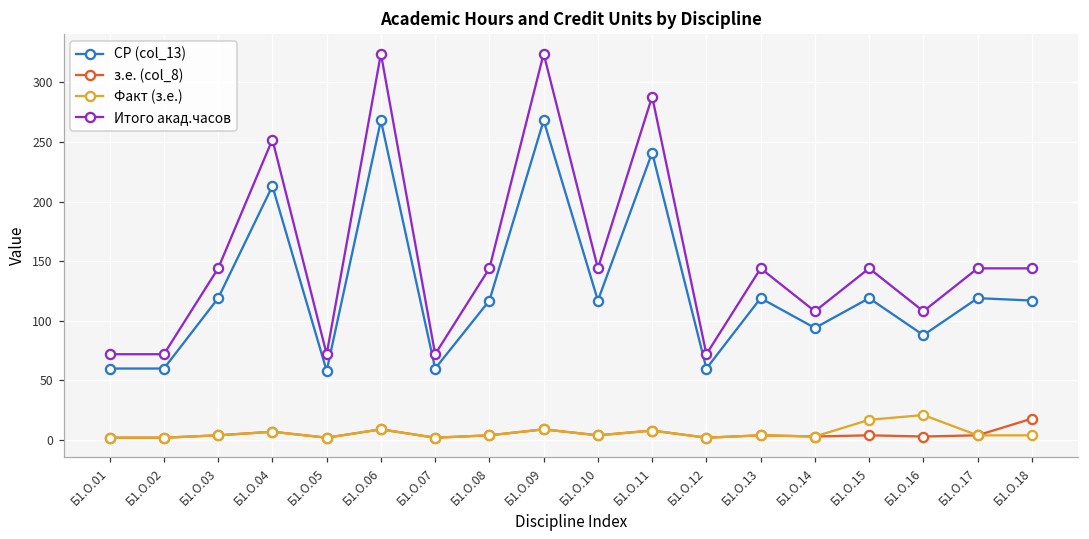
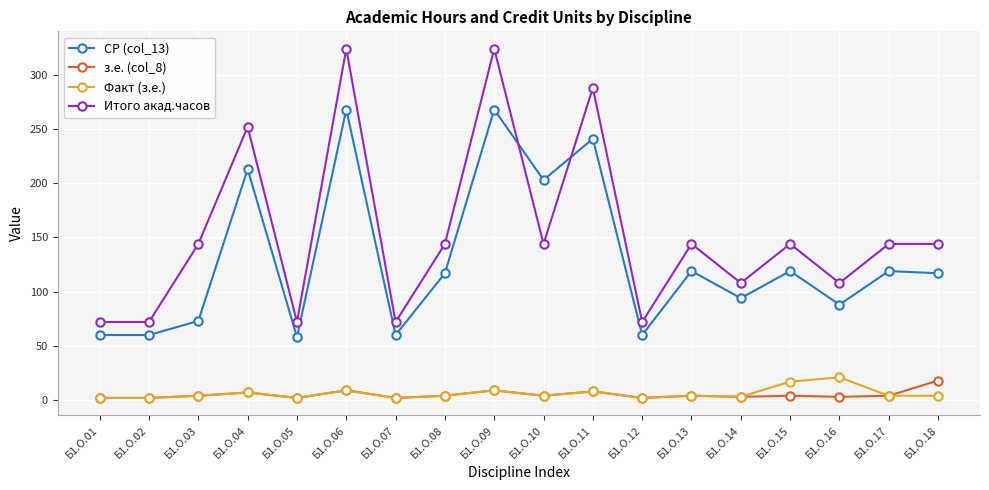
  {
    "СР (col_13)": {
      "Б1.О.01": 60,
      "Б1.О.02": 60,
-     "Б1.О.03": 119,
+     "Б1.О.03": 73,
      "Б1.О.04": 213,
      "Б1.О.05": 58,
      "Б1.О.06": 268,
      "Б1.О.07": 60,
      "Б1.О.08": 117,
      "Б1.О.09": 268,
-     "Б1.О.10": 117,
+     "Б1.О.10": 203,
      "Б1.О.11": 241,
      "Б1.О.12": 60,
      "Б1.О.13": 119,
      "Б1.О.14": 94,
      "Б1.О.15": 119,
      "Б1.О.16": 88,
      "Б1.О.17": 119,
      "Б1.О.18": 117
    },
    "з.е. (col_8)": {
      "Б1.О.15": 4,
      "Б1.О.16": 3,
      "Б1.О.18": 18
    },
    "Факт (з.е.)": {
      "Б1.О.15": 17,
      "Б1.О.16": 21,
      "Б1.О.18": 4
    },
    "Итого акад.часов": {
      "Б1.О.01": 72,
      "Б1.О.02": 72,
      "Б1.О.03": 144,
      "Б1.О.04": 252,
      "Б1.О.05": 72,
      "Б1.О.06": 324,
      "Б1.О.07": 72,
      "Б1.О.08": 144,
      "Б1.О.09": 324,
      "Б1.О.10": 144,
      "Б1.О.11": 288,
      "Б1.О.12": 72,
      "Б1.О.13": 144,
      "Б1.О.14": 108,
      "Б1.О.15": 144,
      "Б1.О.16": 108,
      "Б1.О.17": 144,
      "Б1.О.18": 144
    }
  }
